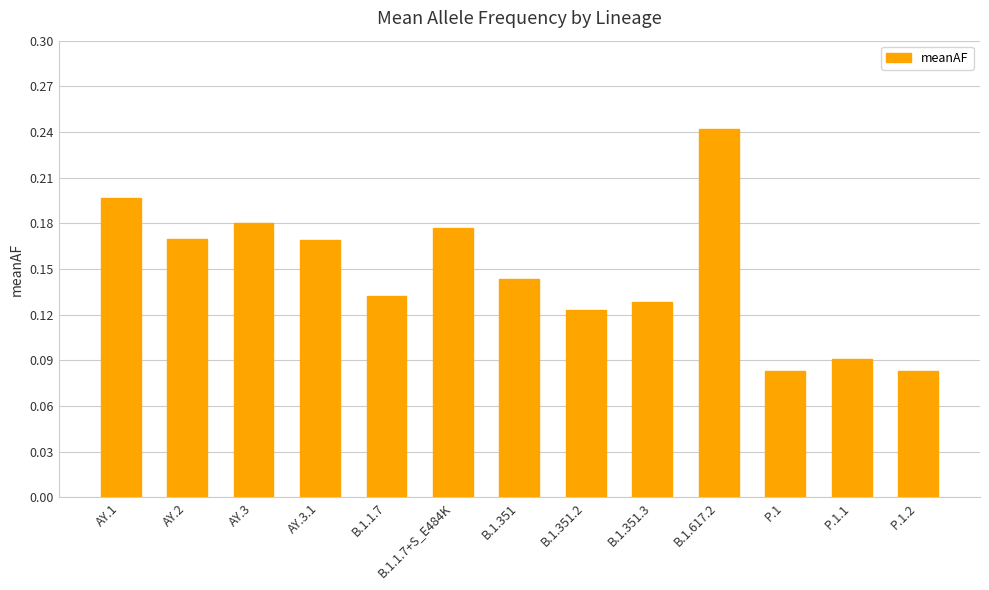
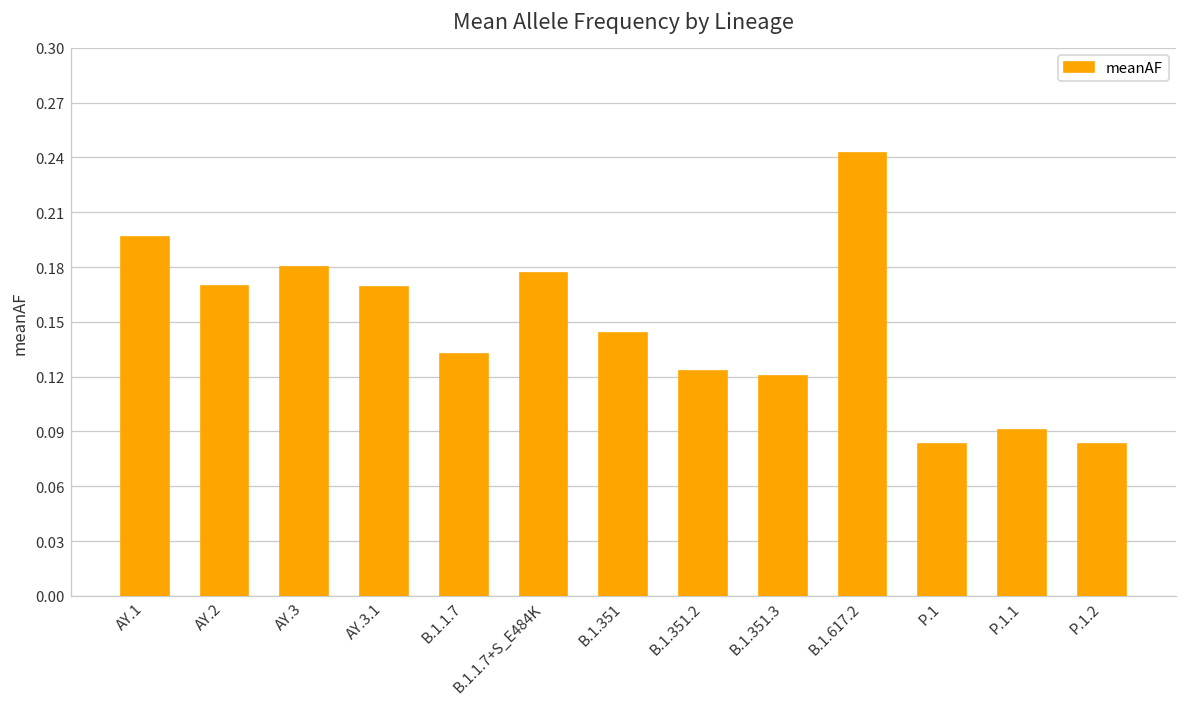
  {
    "AY.1": 0.197,
    "AY.2": 0.169,
    "AY.3": 0.180,
    "AY.3.1": 0.169,
    "B.1.1.7": 0.132,
    "B.1.1.7+S_E484K": 0.177,
    "B.1.351": 0.144,
    "B.1.351.2": 0.123,
-   "B.1.351.3": 0.128,
+   "B.1.351.3": 0.120,
    "B.1.617.2": 0.242,
    "P.1": 0.083,
    "P.1.1": 0.091,
    "P.1.2": 0.083
  }
